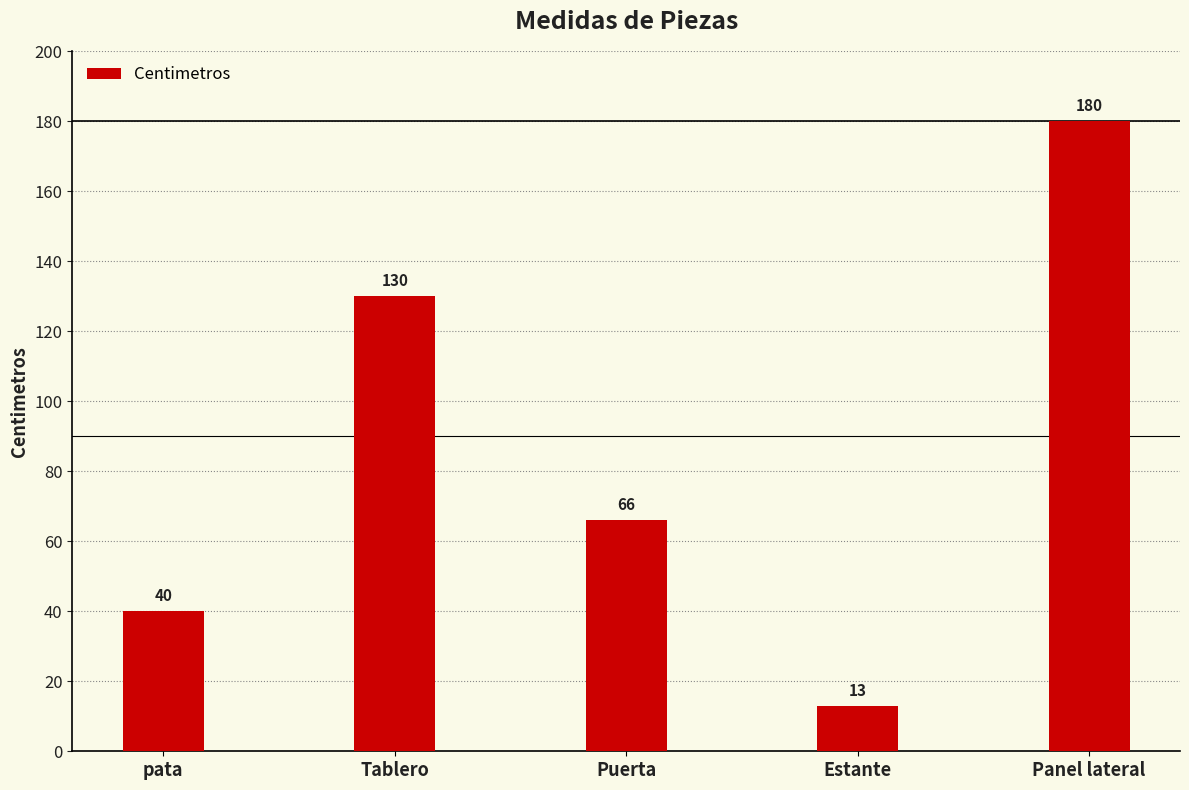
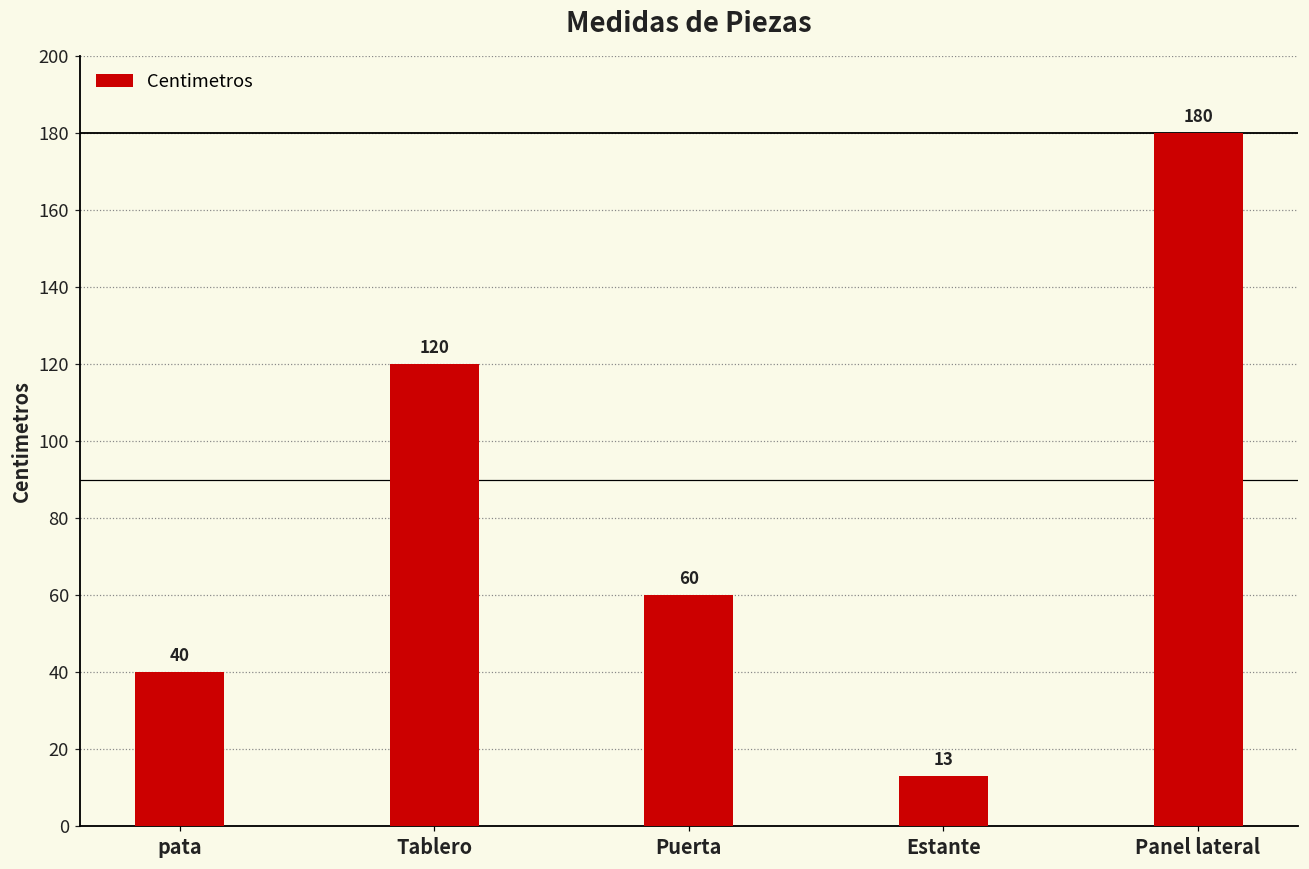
  {
    "pata": 40,
-   "Tablero": 130,
-   "Puerta": 66,
+   "Tablero": 120,
+   "Puerta": 60,
    "Estante": 13,
    "Panel lateral": 180
  }
